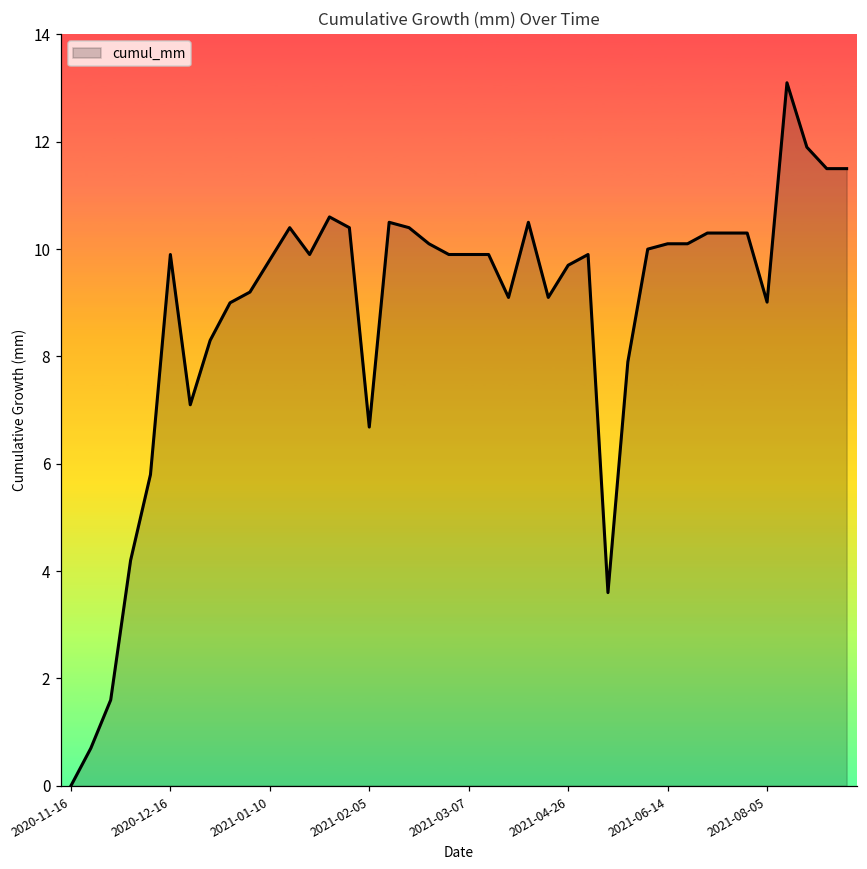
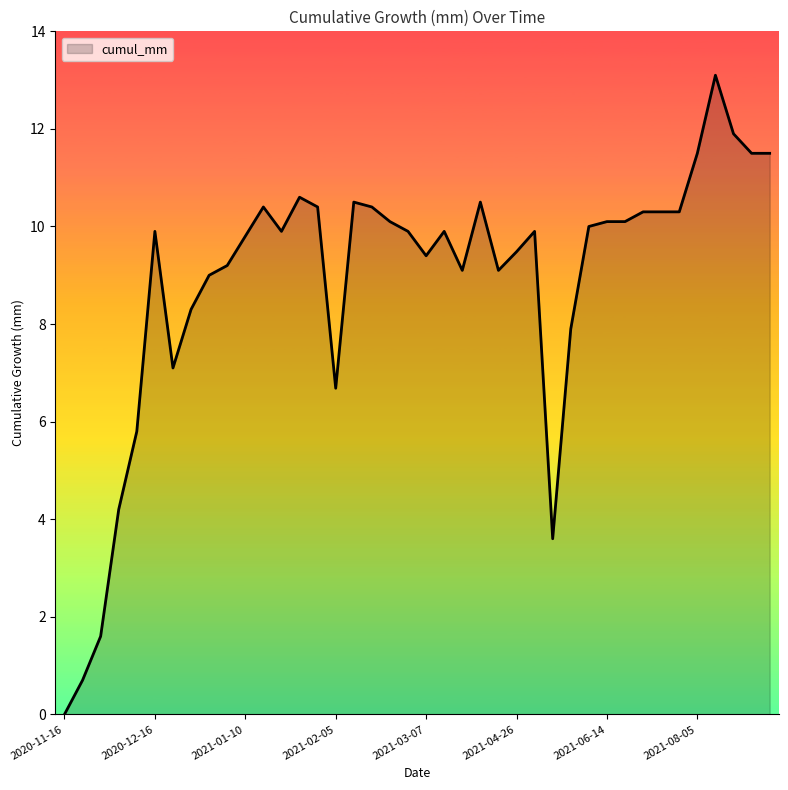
  {
    "2020-11-16": 0.0,
    "2020-12-16": 9.9,
    "2021-01-10": 9.8,
    "2021-02-05": 6.7,
-   "2021-03-07": 9.9,
-   "2021-04-26": 9.7,
+   "2021-03-07": 9.4,
+   "2021-04-26": 9.5,
    "2021-06-14": 10.1,
-   "2021-08-05": 9.0
+   "2021-08-05": 11.5
  }
